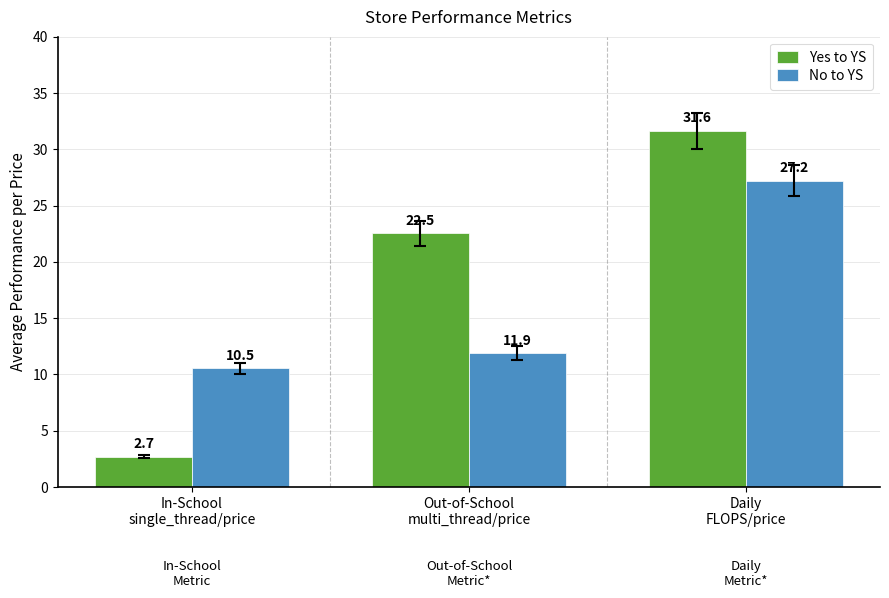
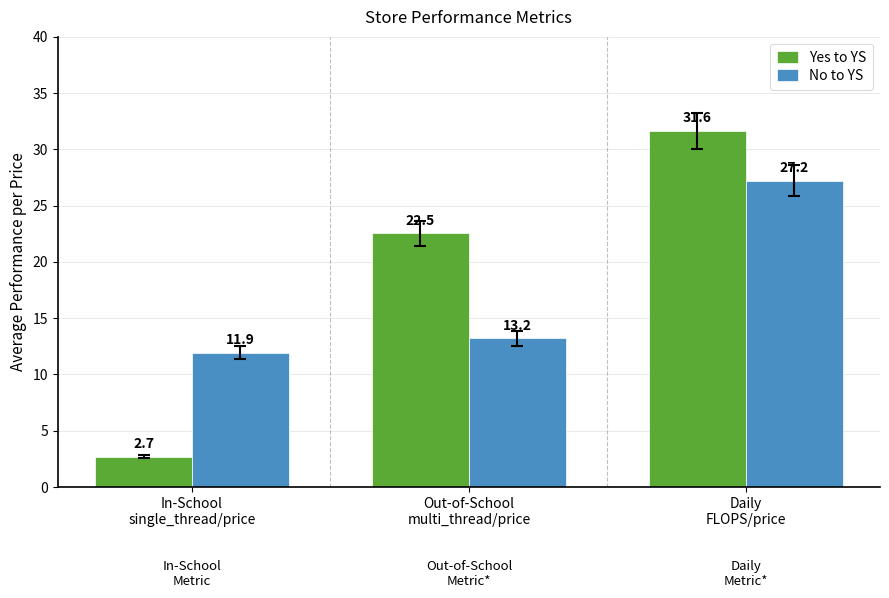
  {
    "Yes to YS": {
      "In-School single_thread/price": 2.7
    },
    "No to YS": {
-     "In-School single_thread/price": 10.5,
-     "Out-of-School multi_thread/price": 11.9
+     "In-School single_thread/price": 11.9,
+     "Out-of-School multi_thread/price": 13.2
    }
  }
